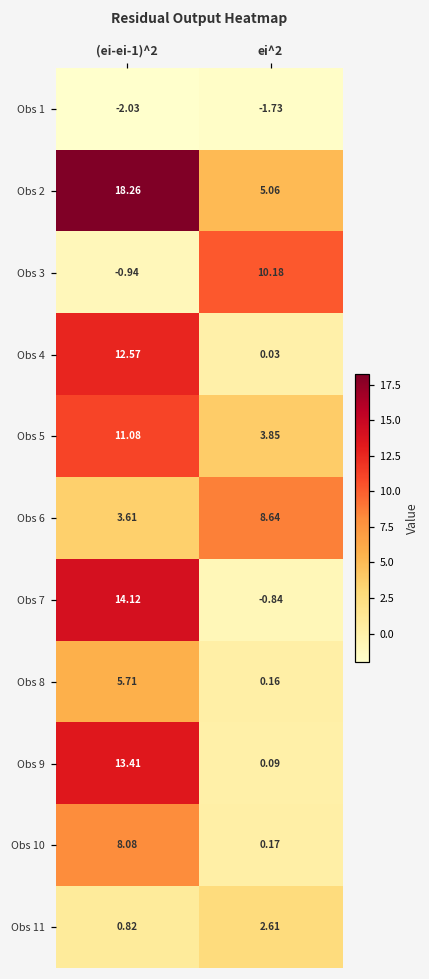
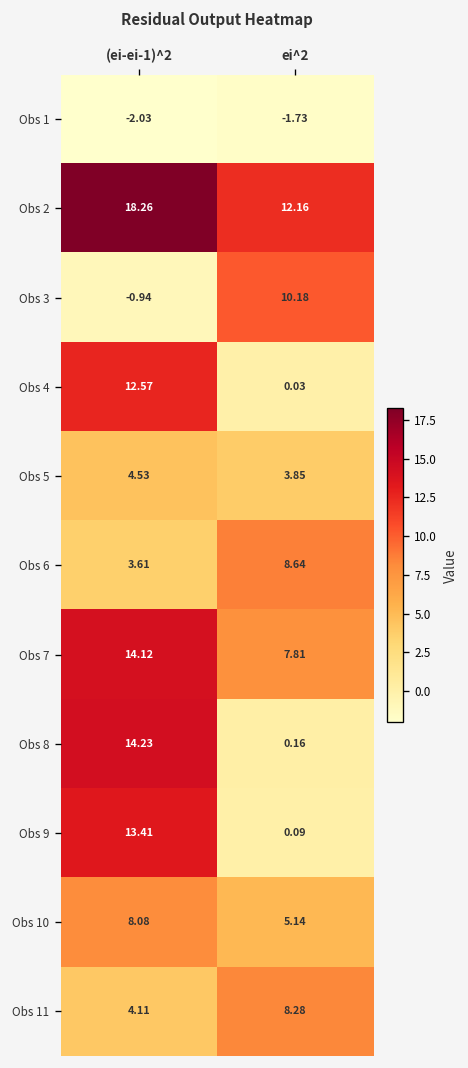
  {
    "Obs 1": {
      "(ei-ei-1)^2": -2.03,
      "ei^2": -1.73
    },
    "Obs 2": {
      "(ei-ei-1)^2": 18.26,
-     "ei^2": 5.06
+     "ei^2": 12.16
    },
    "Obs 3": {
      "(ei-ei-1)^2": -0.94,
      "ei^2": 10.18
    },
    "Obs 4": {
      "(ei-ei-1)^2": 12.57,
      "ei^2": 0.03
    },
    "Obs 5": {
-     "(ei-ei-1)^2": 11.08,
+     "(ei-ei-1)^2": 4.53,
      "ei^2": 3.85
    },
    "Obs 6": {
      "(ei-ei-1)^2": 3.61,
      "ei^2": 8.64
    },
    "Obs 7": {
      "(ei-ei-1)^2": 14.12,
-     "ei^2": -0.84
+     "ei^2": 7.81
    },
    "Obs 8": {
-     "(ei-ei-1)^2": 5.71,
+     "(ei-ei-1)^2": 14.23,
      "ei^2": 0.16
    },
    "Obs 9": {
      "(ei-ei-1)^2": 13.41,
      "ei^2": 0.09
    },
    "Obs 10": {
      "(ei-ei-1)^2": 8.08,
-     "ei^2": 0.17
+     "ei^2": 5.14
    },
    "Obs 11": {
-     "(ei-ei-1)^2": 0.82,
-     "ei^2": 2.61
+     "(ei-ei-1)^2": 4.11,
+     "ei^2": 8.28
    }
  }
